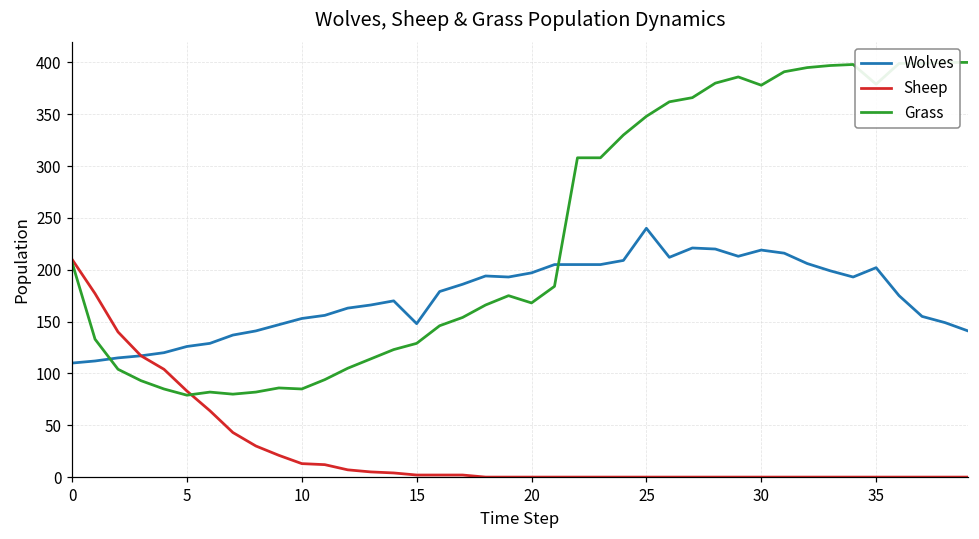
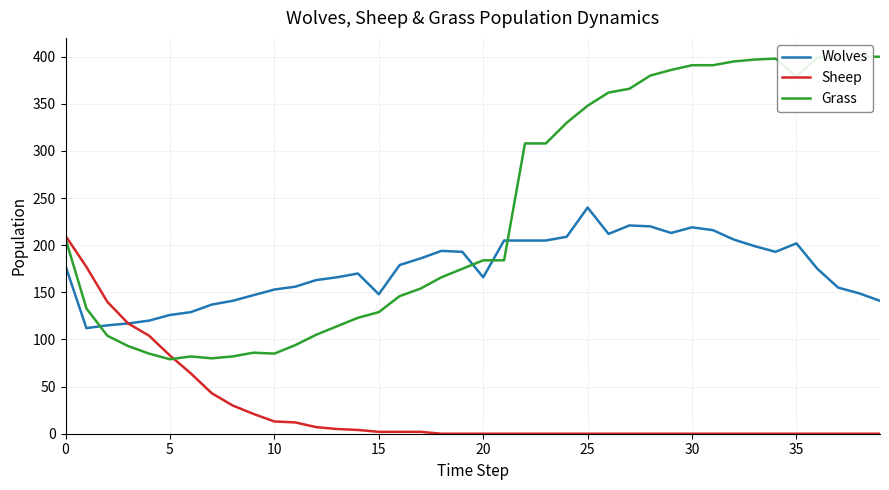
  {
    "Wolves": {
-     "0": 110,
+     "0": 180,
      "5": 130,
      "10": 150,
      "15": 150,
-     "20": 200,
+     "20": 170,
      "25": 240,
      "30": 220,
      "35": 200
    },
    "Sheep": {
      "0": 210,
      "5": 80,
      "10": 10,
      "15": 0,
      "20": 0,
      "25": 0,
      "30": 0,
      "35": 0
    },
    "Grass": {
      "0": 210,
      "5": 80,
      "10": 90,
      "15": 130,
-     "20": 170,
+     "20": 180,
      "25": 350,
-     "30": 380
+     "30": 390
    }
  }
